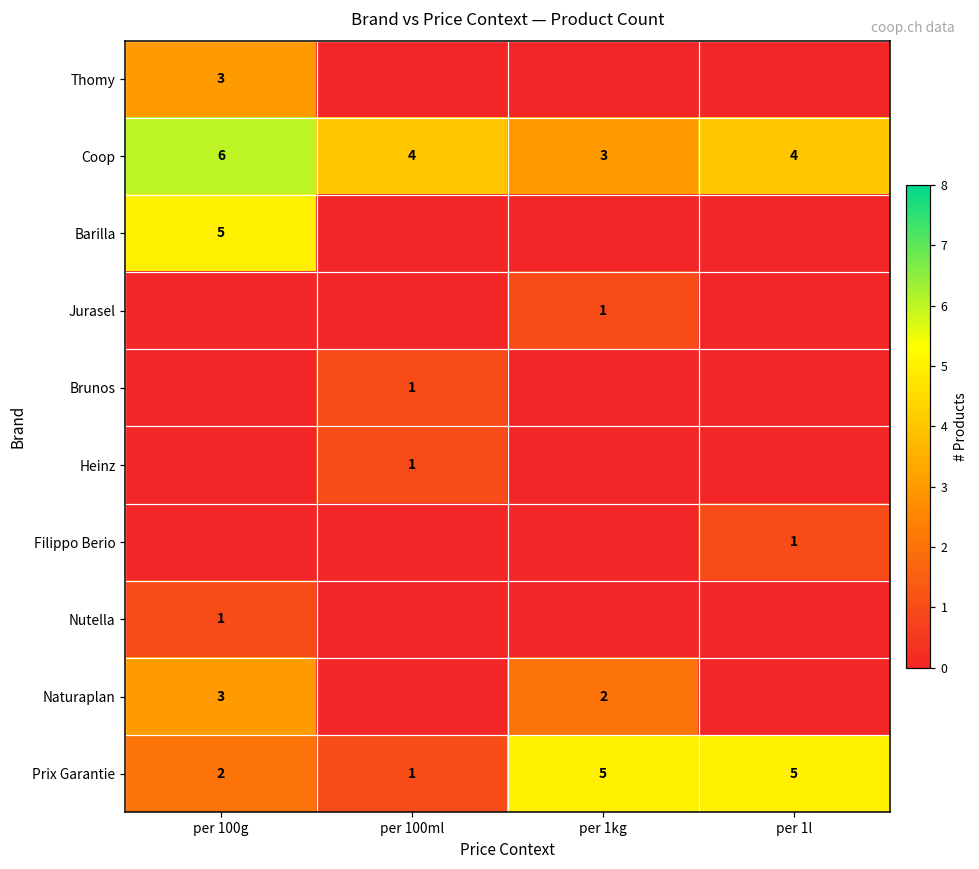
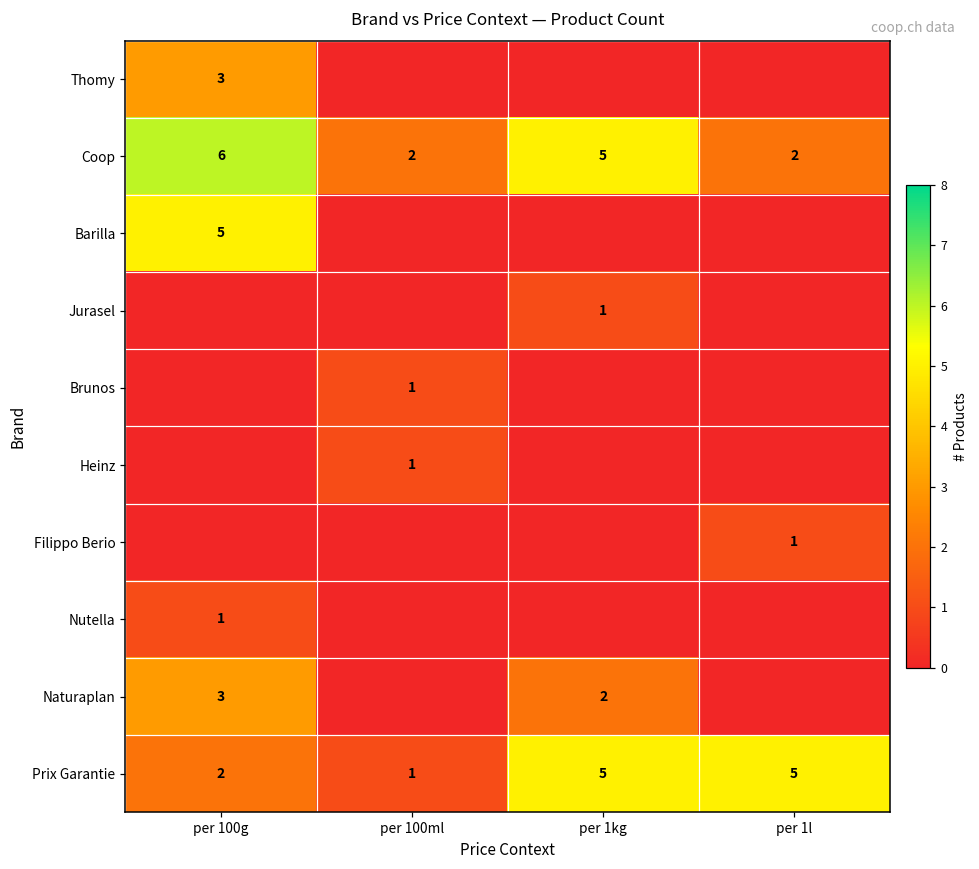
  {
    "Thomy": {
      "per 100g": 3
    },
    "Coop": {
      "per 100g": 6,
-     "per 100ml": 4,
-     "per 1kg": 3,
-     "per 1l": 4
+     "per 100ml": 2,
+     "per 1kg": 5,
+     "per 1l": 2
    },
    "Barilla": {
      "per 100g": 5
    },
    "Jurasel": {
      "per 1kg": 1
    },
    "Brunos": {
      "per 100ml": 1
    },
    "Heinz": {
      "per 100ml": 1
    },
    "Filippo Berio": {
      "per 1l": 1
    },
    "Nutella": {
      "per 100g": 1
    },
    "Naturaplan": {
      "per 100g": 3,
      "per 1kg": 2
    },
    "Prix Garantie": {
      "per 100g": 2,
      "per 100ml": 1,
      "per 1kg": 5,
      "per 1l": 5
    }
  }
